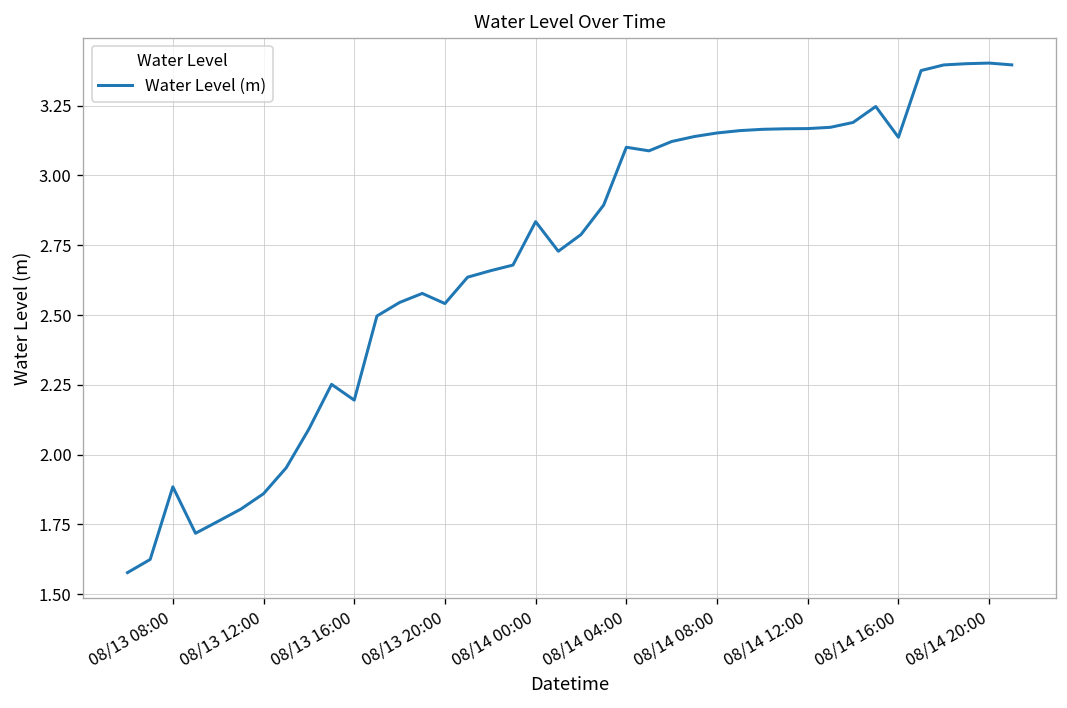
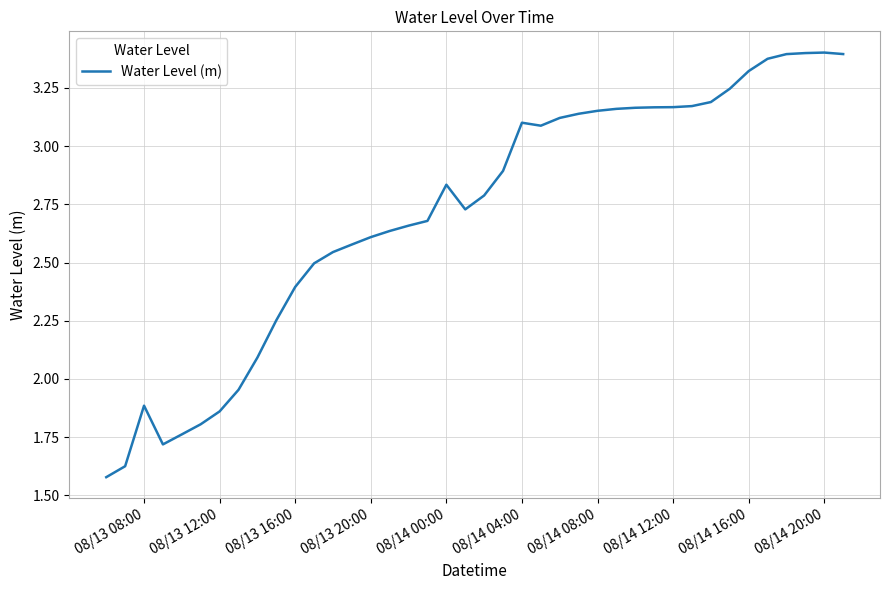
  {
    "08/13 08:00": 1.88,
    "08/13 12:00": 1.86,
-   "08/13 16:00": 2.20,
-   "08/13 20:00": 2.54,
+   "08/13 16:00": 2.40,
+   "08/13 20:00": 2.61,
    "08/14 00:00": 2.83,
    "08/14 04:00": 3.10,
    "08/14 08:00": 3.15,
    "08/14 12:00": 3.17,
-   "08/14 16:00": 3.14,
+   "08/14 16:00": 3.32,
    "08/14 20:00": 3.40
  }
